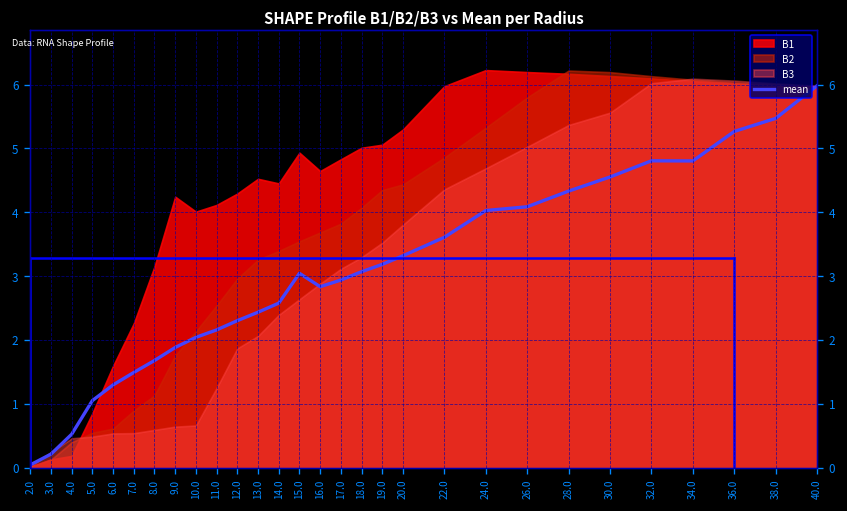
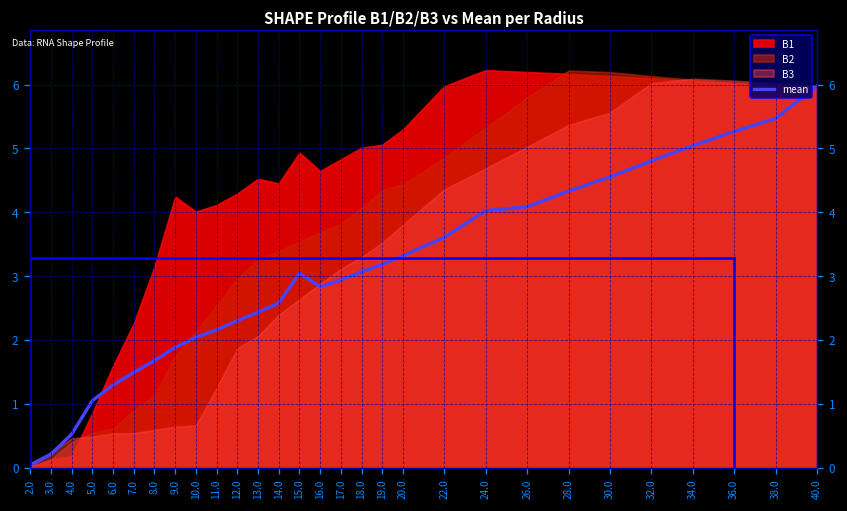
  {
    "mean": {
      "4.0": 0.5,
      "5.0": 1.1,
      "6.0": 1.3,
      "7.0": 1.5,
      "8.0": 1.7,
      "9.0": 1.9,
      "10.0": 2.0,
      "11.0": 2.2,
      "12.0": 2.3,
      "13.0": 2.4,
      "14.0": 2.6,
      "15.0": 3.0,
      "17.0": 2.9,
      "18.0": 3.1,
      "19.0": 3.2,
      "20.0": 3.3,
      "22.0": 3.6,
      "24.0": 4.0,
      "26.0": 4.1,
      "28.0": 4.3,
      "30.0": 4.6,
      "32.0": 4.8,
-     "34.0": 4.8,
+     "34.0": 5.0,
      "36.0": 5.3,
      "38.0": 5.5
    },
    "B1": {
      "4.0": 0.2,
      "5.0": 0.9,
      "6.0": 1.6,
      "7.0": 2.3,
      "8.0": 3.2,
      "9.0": 4.2,
      "10.0": 4.0,
      "11.0": 4.1,
      "12.0": 4.3,
      "13.0": 4.5,
      "14.0": 4.5,
      "15.0": 4.9,
      "16.0": 4.6,
      "17.0": 4.8,
      "18.0": 5.0,
      "19.0": 5.1,
      "20.0": 5.3,
      "22.0": 6.0,
      "24.0": 6.2,
      "26.0": 6.2,
      "28.0": 6.2,
      "30.0": 6.1
    }
  }
